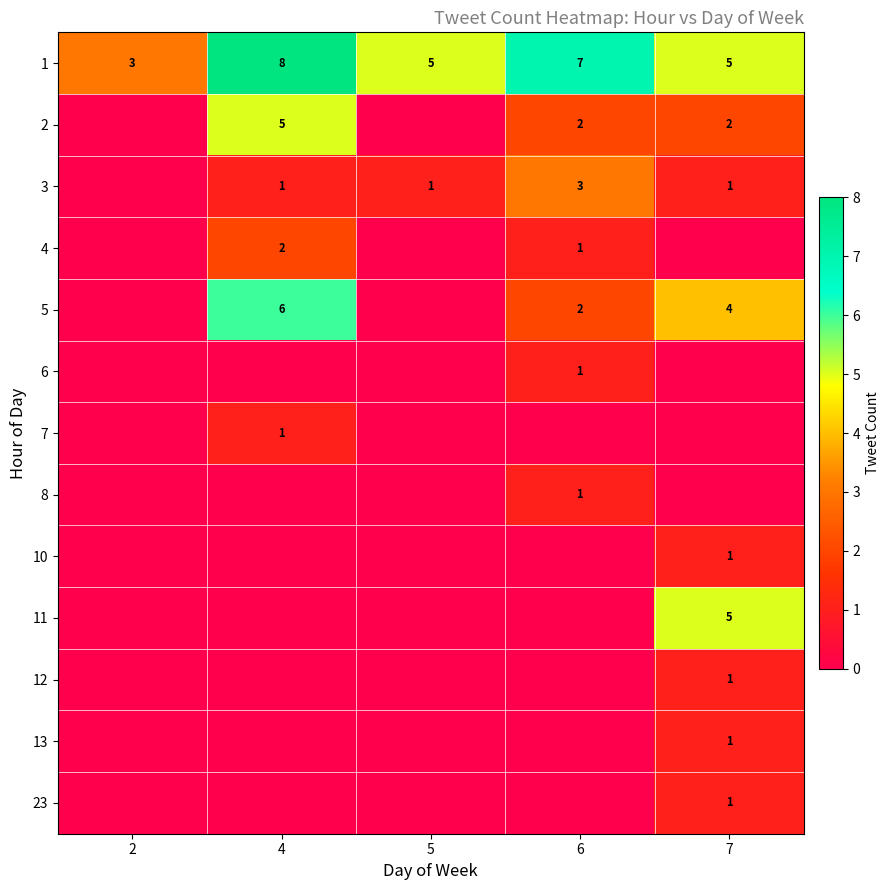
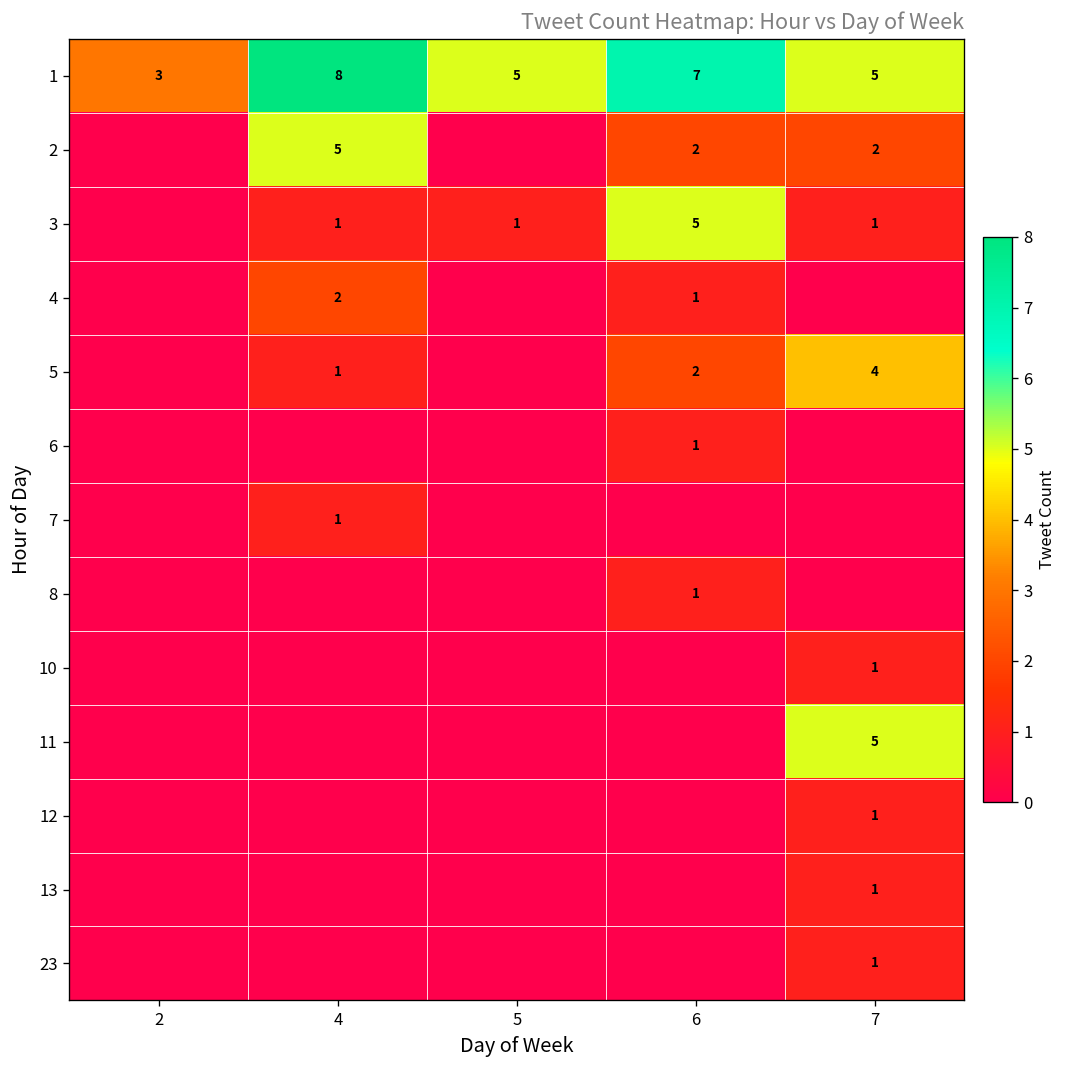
  {
    "1": {
      "2": 3,
      "4": 8,
      "5": 5,
      "6": 7,
      "7": 5
    },
    "2": {
      "4": 5,
      "6": 2,
      "7": 2
    },
    "3": {
      "4": 1,
      "5": 1,
-     "6": 3,
+     "6": 5,
      "7": 1
    },
    "4": {
      "4": 2,
      "6": 1
    },
    "5": {
-     "4": 6,
+     "4": 1,
      "6": 2,
      "7": 4
    },
    "6": {
      "6": 1
    },
    "7": {
      "4": 1
    },
    "8": {
      "6": 1
    },
    "10": {
      "7": 1
    },
    "11": {
      "7": 5
    },
    "12": {
      "7": 1
    },
    "13": {
      "7": 1
    },
    "23": {
      "7": 1
    }
  }
